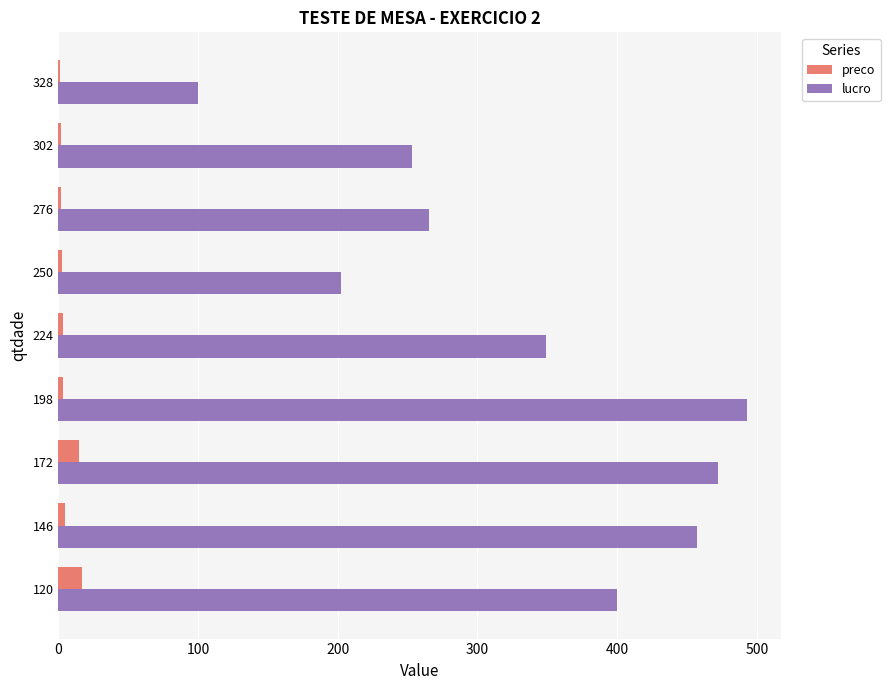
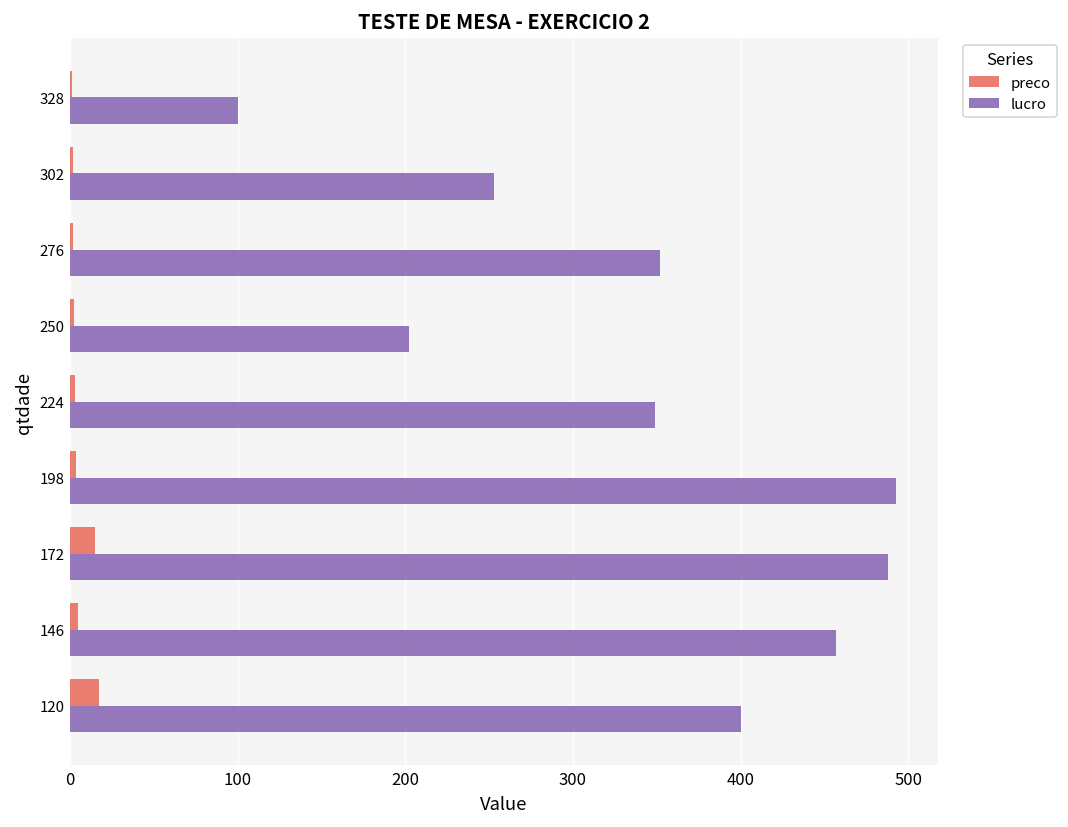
  {
    "preco": {
      "276": 2,
      "250": 3,
      "224": 3,
      "198": 4,
      "172": 15,
      "146": 5,
      "120": 17
    },
    "lucro": {
      "328": 100,
      "302": 253,
-     "276": 265,
+     "276": 352,
      "250": 202,
      "224": 349,
      "198": 493,
-     "172": 472,
+     "172": 488,
      "146": 457,
      "120": 400
    }
  }
